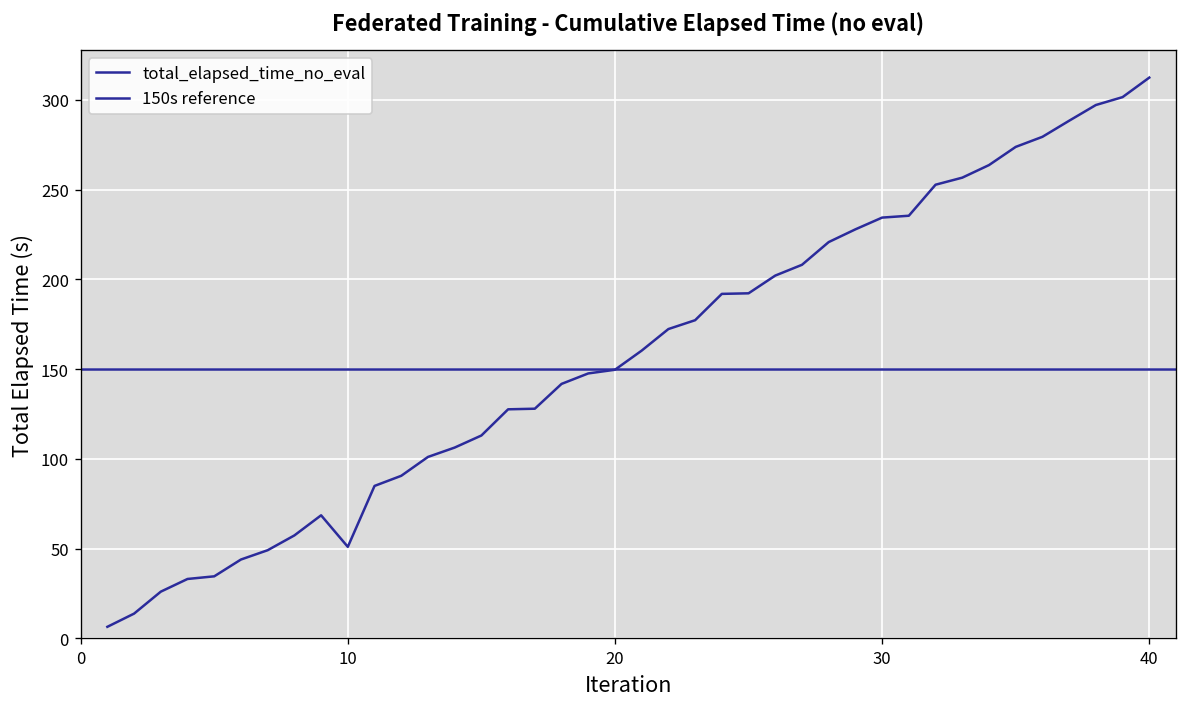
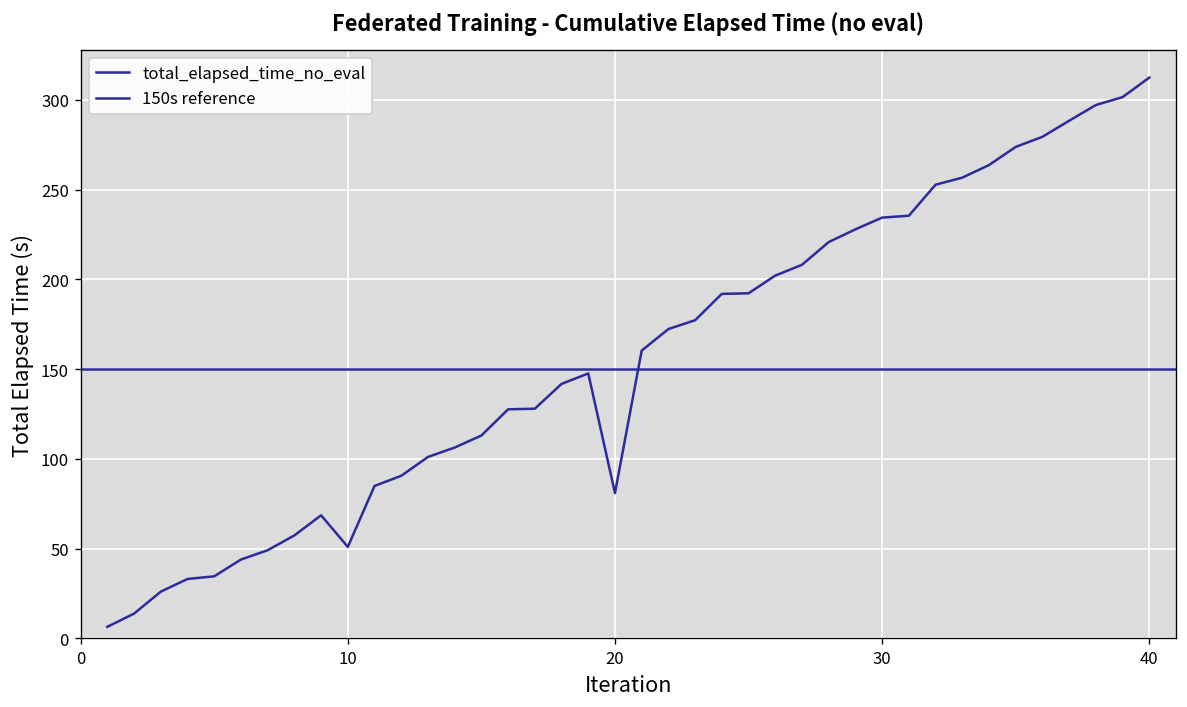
  {
    "10": 51,
-   "20": 150,
+   "20": 81,
    "30": 234,
    "40": 312
  }
